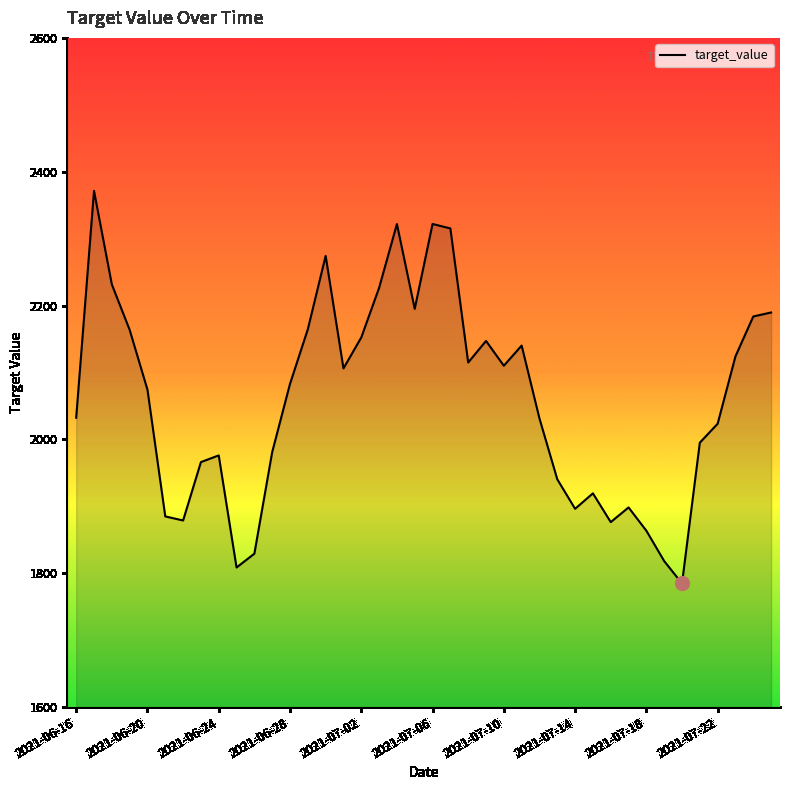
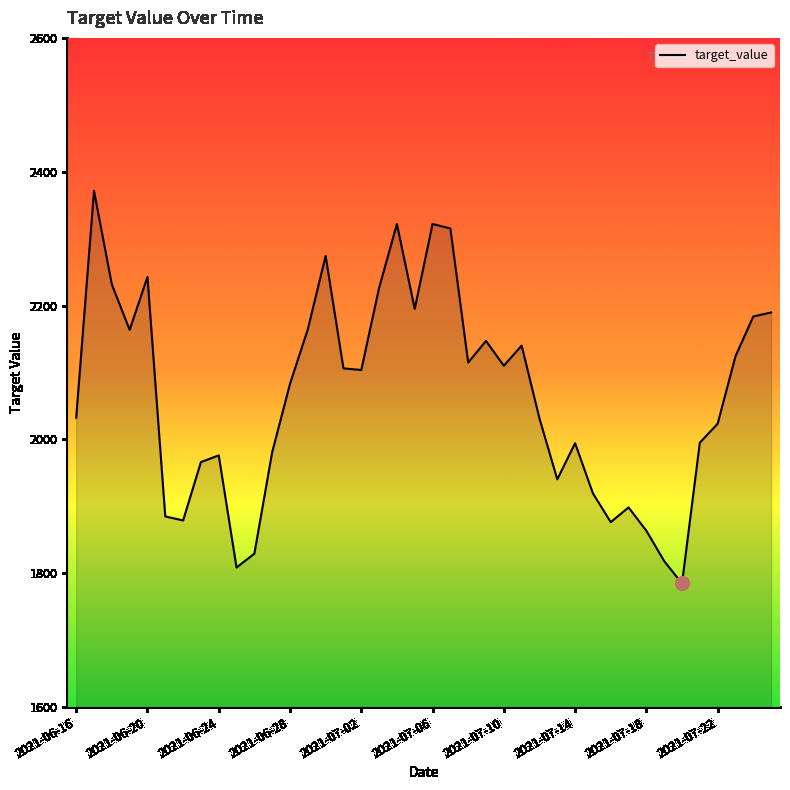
  {
    "target_value": {
      "2021-06-16": 2030,
-     "2021-06-20": 2070,
+     "2021-06-20": 2240,
      "2021-06-24": 1980,
      "2021-06-28": 2080,
-     "2021-07-02": 2150,
+     "2021-07-02": 2100,
      "2021-07-06": 2320,
      "2021-07-10": 2110,
-     "2021-07-14": 1900,
+     "2021-07-14": 1990,
      "2021-07-18": 1860,
      "2021-07-22": 2020
    }
  }
